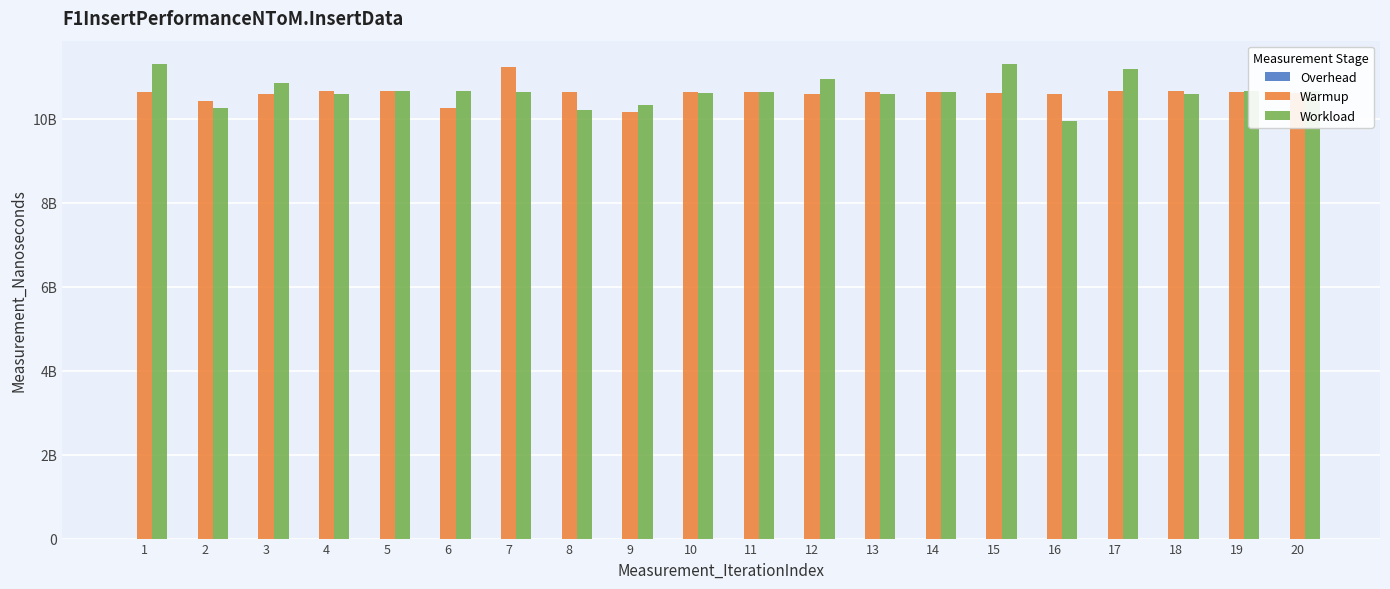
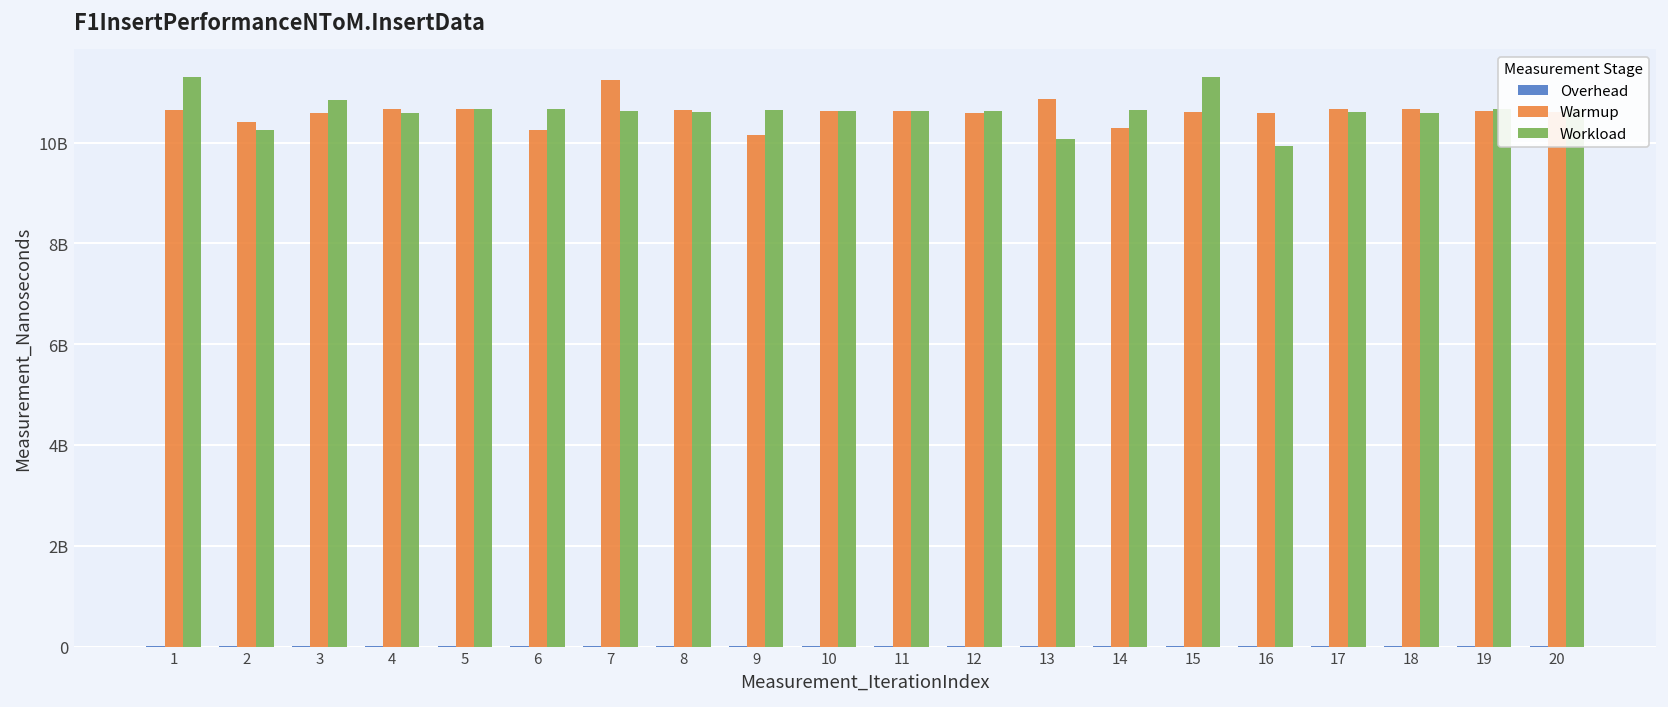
  {
    "Warmup": {
      "1": 10600000000,
      "2": 10400000000,
      "3": 10600000000,
      "4": 10700000000,
      "5": 10700000000,
      "6": 10300000000,
      "7": 11200000000,
      "8": 10600000000,
      "9": 10200000000,
      "10": 10600000000,
      "11": 10600000000,
      "12": 10600000000,
-     "13": 10600000000,
-     "14": 10600000000,
+     "13": 10900000000,
+     "14": 10300000000,
      "15": 10600000000,
      "16": 10600000000,
      "17": 10700000000,
      "18": 10700000000,
      "19": 10600000000
    },
    "Workload": {
      "1": 11300000000,
      "2": 10300000000,
      "3": 10800000000,
      "4": 10600000000,
      "5": 10700000000,
      "6": 10700000000,
      "7": 10600000000,
-     "8": 10200000000,
-     "9": 10300000000,
+     "8": 10600000000,
+     "9": 10600000000,
      "10": 10600000000,
      "11": 10600000000,
-     "12": 10900000000,
-     "13": 10600000000,
+     "12": 10600000000,
+     "13": 10100000000,
      "14": 10600000000,
      "15": 11300000000,
      "16": 9900000000,
-     "17": 11200000000,
+     "17": 10600000000,
      "18": 10600000000
    }
  }
